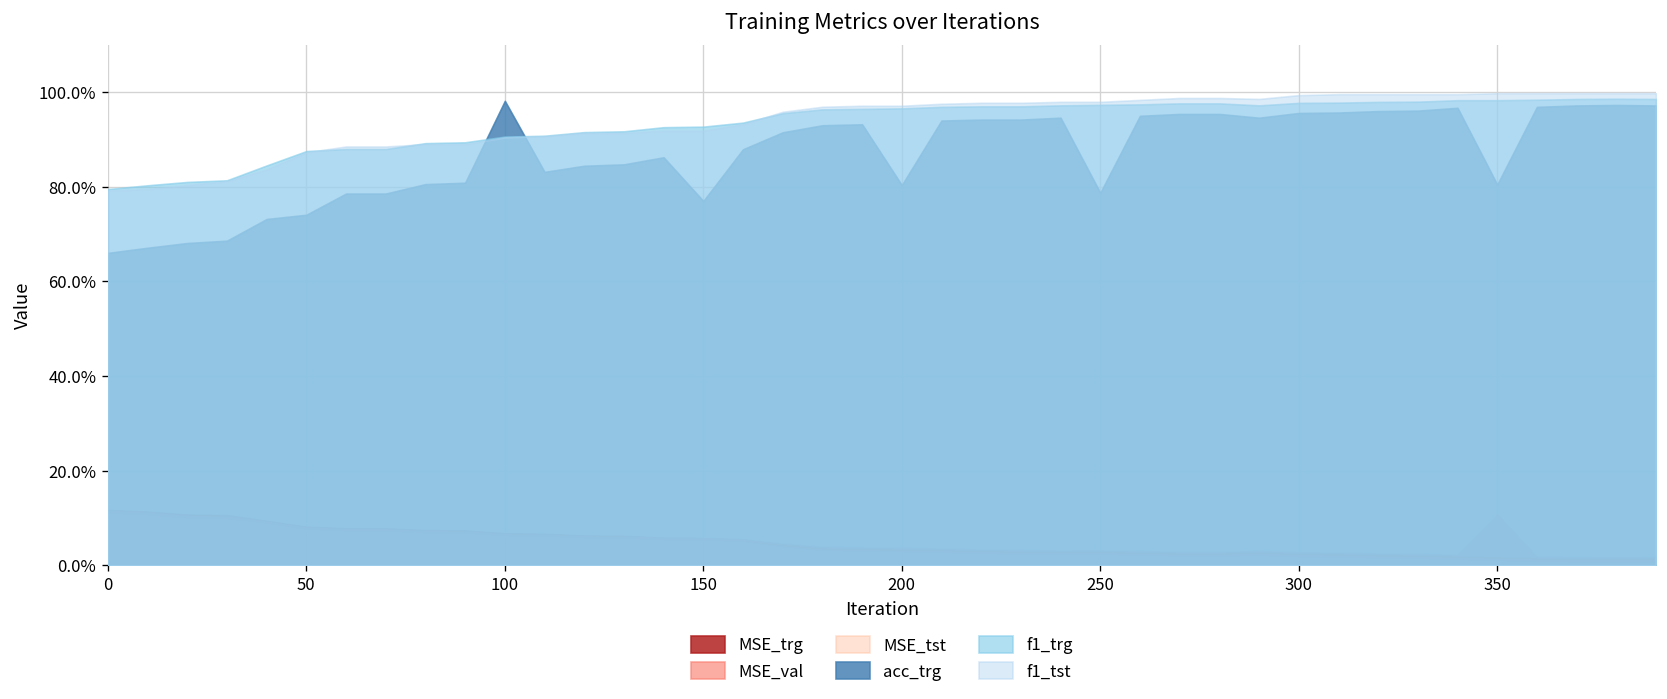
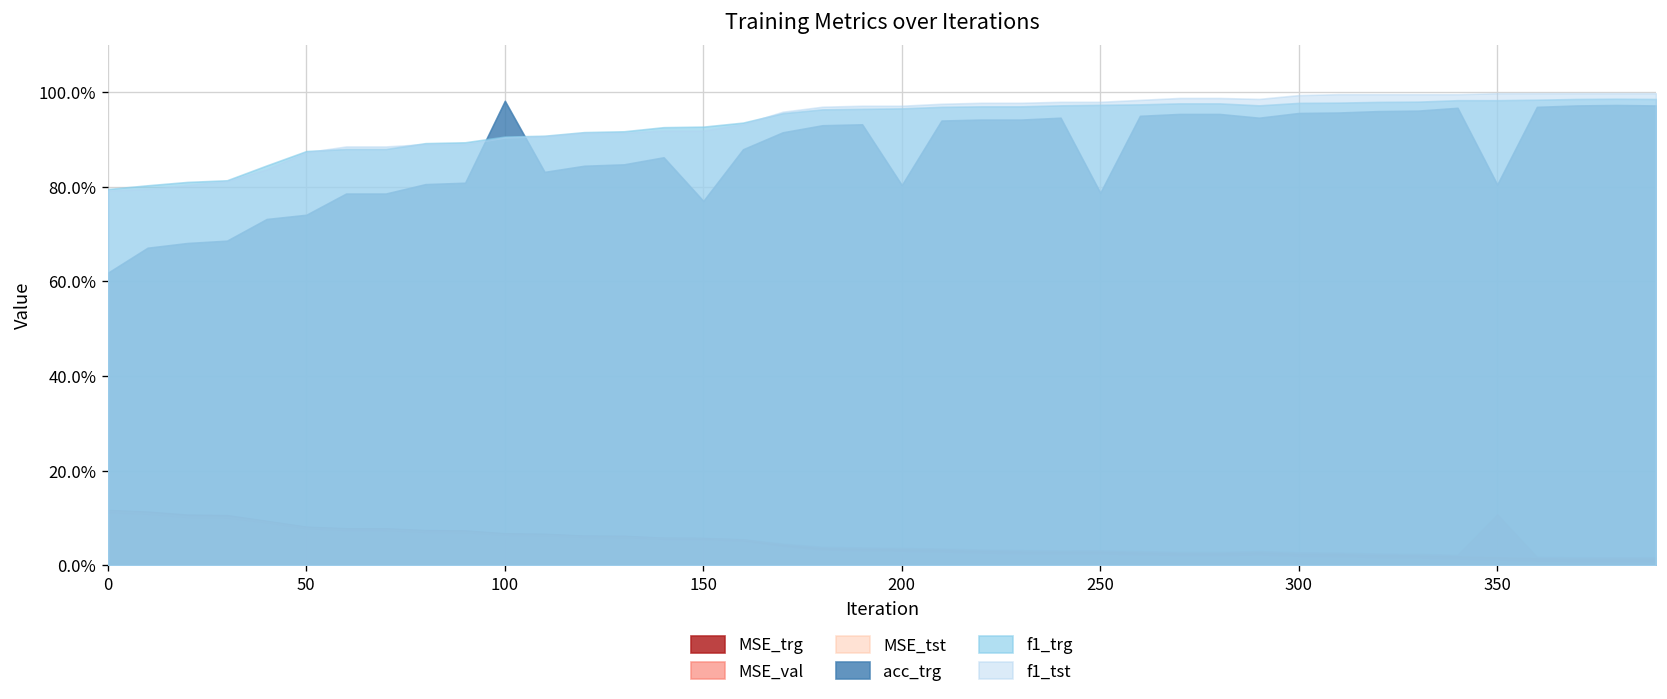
  {
    "MSE_trg": {
      "350": "2%"
    },
    "MSE_val": {
      "350": "11%"
    },
    "MSE_tst": {
      "0": "11%",
      "200": "3%",
      "250": "2%",
      "300": "2%",
      "350": "1%"
    },
    "acc_trg": {
-     "0": "66%",
+     "0": "62%",
      "50": "74%",
      "100": "98%",
      "150": "77%",
      "200": "80%",
      "250": "79%",
      "300": "96%",
      "350": "80%"
    }
  }
